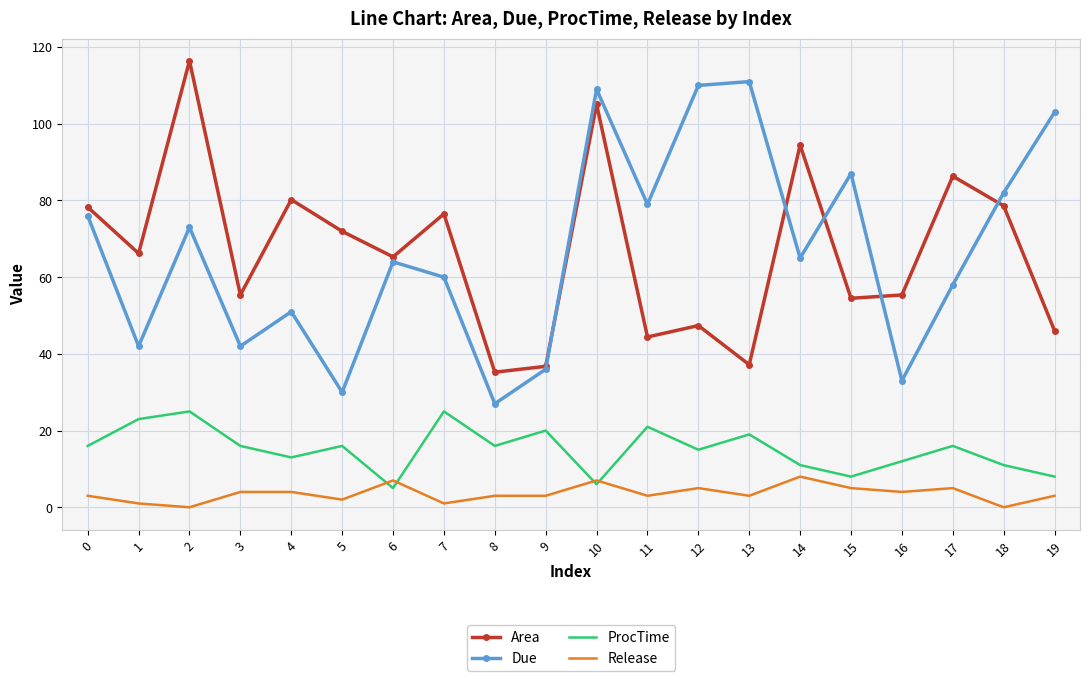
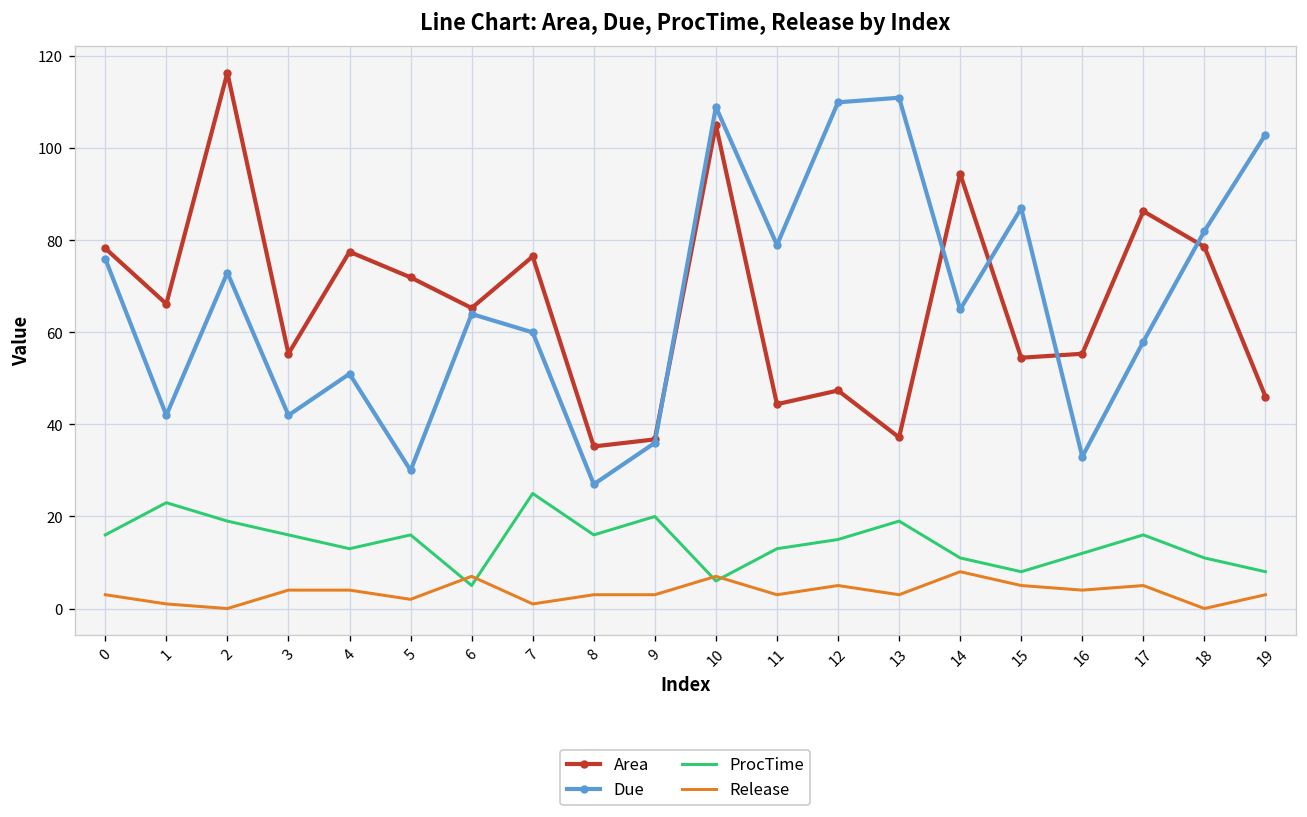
  {
    "Area": {
      "0": 78,
      "1": 66,
      "2": 116,
      "3": 55,
-     "4": 80,
+     "4": 78,
      "5": 72,
      "6": 65,
      "7": 77,
      "8": 35,
      "9": 37,
      "10": 105,
      "11": 44,
      "12": 47,
      "13": 37,
      "14": 94,
      "15": 54,
      "16": 55,
      "17": 86,
      "18": 79,
      "19": 46
    },
    "Due": {
      "0": 76,
      "1": 42,
      "2": 73,
      "3": 42,
      "4": 51,
      "5": 30,
      "6": 64,
      "7": 60,
      "8": 27,
      "9": 36,
      "10": 109,
      "11": 79,
      "12": 110,
      "13": 111,
      "14": 65,
      "15": 87,
      "16": 33,
      "17": 58,
      "18": 82,
      "19": 103
    },
    "ProcTime": {
      "0": 16,
      "1": 23,
-     "2": 25,
+     "2": 19,
      "3": 16,
      "4": 13,
      "5": 16,
      "6": 5,
      "7": 25,
      "8": 16,
      "9": 20,
      "10": 6,
-     "11": 21,
+     "11": 13,
      "12": 15,
      "13": 19,
      "14": 11,
      "15": 8,
      "16": 12,
      "17": 16,
      "18": 11,
      "19": 8
    },
    "Release": {
      "0": 3,
      "1": 1,
      "2": 0,
      "3": 4,
      "4": 4,
      "5": 2,
      "6": 7,
      "7": 1,
      "8": 3,
      "9": 3,
      "10": 7,
      "11": 3,
      "12": 5,
      "13": 3,
      "14": 8,
      "15": 5,
      "16": 4,
      "17": 5,
      "18": 0,
      "19": 3
    }
  }
